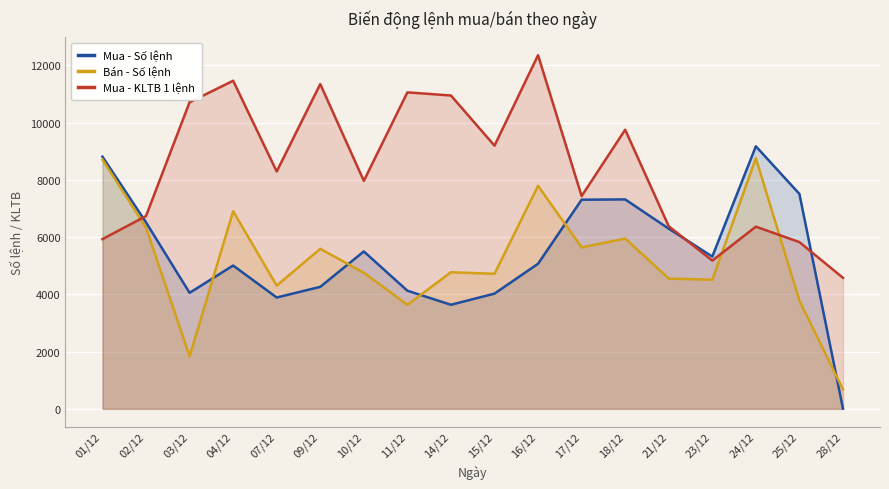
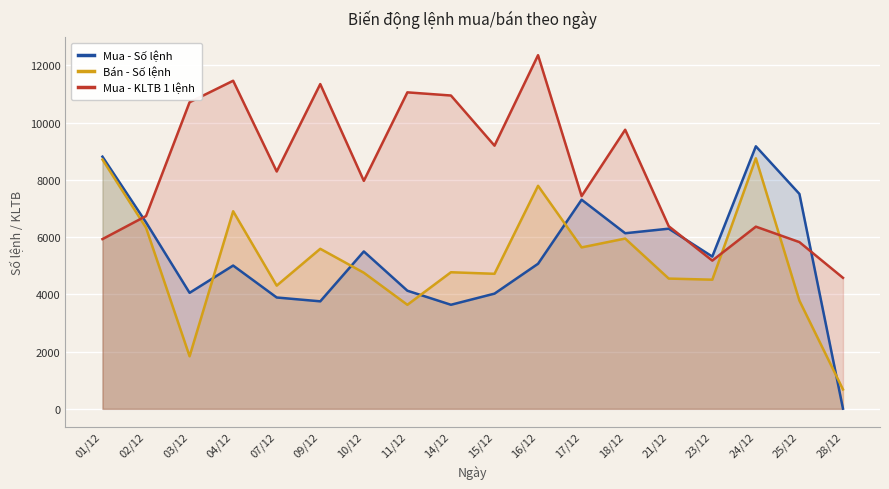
  {
    "Mua - Số lệnh": {
      "01/12": 8800,
      "02/12": 6500,
      "03/12": 4100,
      "04/12": 5000,
      "07/12": 3900,
-     "09/12": 4300,
+     "09/12": 3800,
      "10/12": 5500,
      "11/12": 4100,
      "14/12": 3600,
      "15/12": 4000,
      "16/12": 5100,
      "17/12": 7300,
-     "18/12": 7300,
+     "18/12": 6100,
      "23/12": 5300,
      "24/12": 9200,
      "25/12": 7500,
      "28/12": 0
    },
    "Bán - Số lệnh": {
      "01/12": 8700,
      "02/12": 6300,
      "03/12": 1800,
      "04/12": 6900,
      "07/12": 4300,
      "09/12": 5600,
      "10/12": 4800,
      "11/12": 3600,
      "14/12": 4800,
      "15/12": 4700,
      "16/12": 7800,
      "17/12": 5600,
      "18/12": 5900,
      "21/12": 4600,
      "23/12": 4500,
      "24/12": 8800,
      "25/12": 3800,
      "28/12": 700
    },
    "Mua - KLTB 1 lệnh": {
      "01/12": 5900,
      "02/12": 6700,
      "03/12": 10700,
      "04/12": 11500,
      "07/12": 8300,
      "09/12": 11300,
      "10/12": 8000,
      "11/12": 11100,
      "14/12": 10900,
      "15/12": 9200,
      "16/12": 12400,
      "17/12": 7400,
      "18/12": 9800,
      "23/12": 5200,
      "24/12": 6400,
      "25/12": 5800,
      "28/12": 4600
    }
  }
